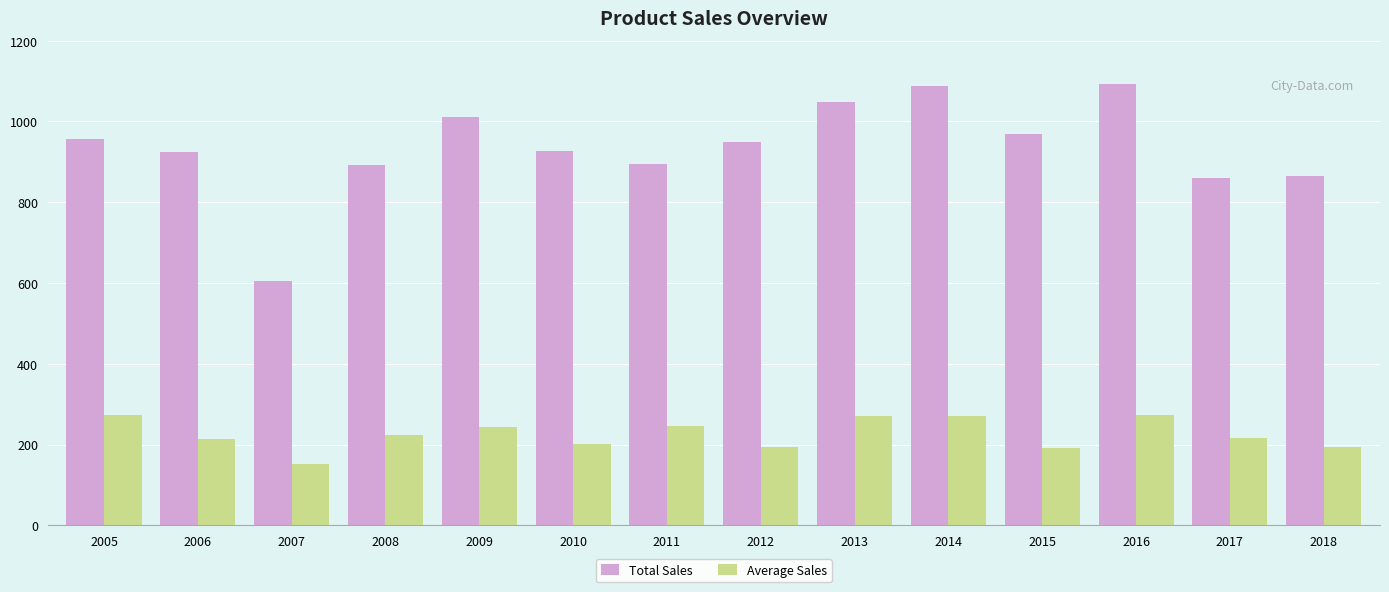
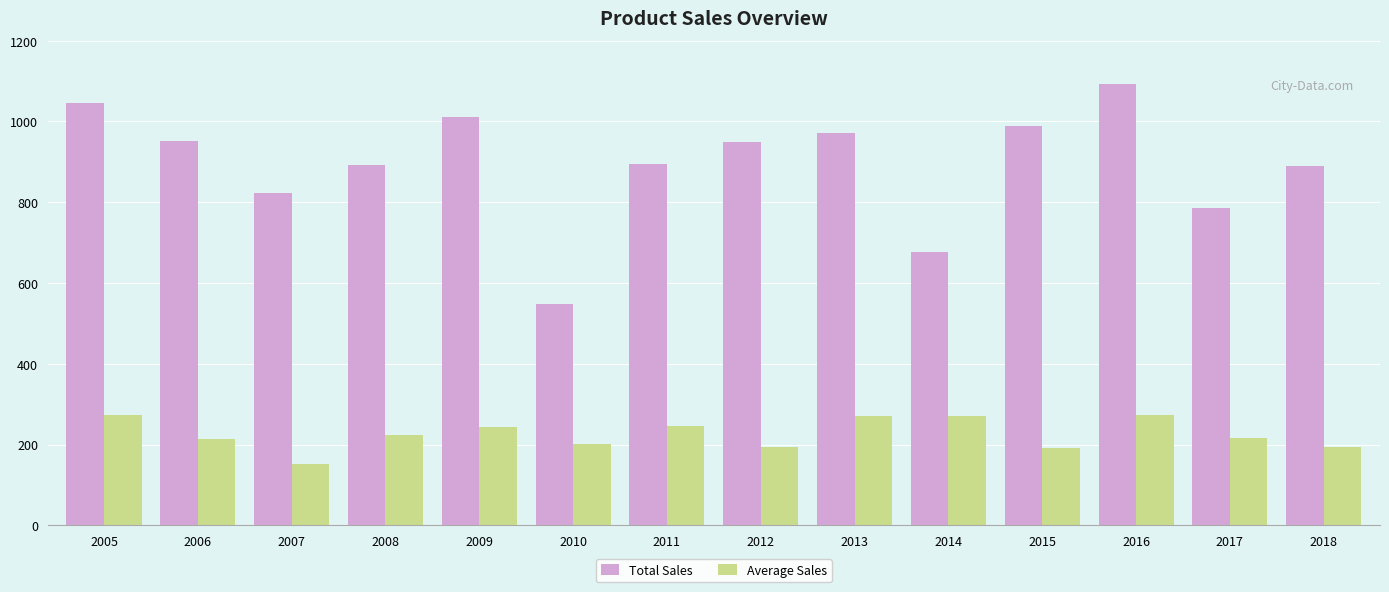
  {
    "Total Sales": {
-     "2005": 960,
-     "2006": 920,
-     "2007": 610,
+     "2005": 1050,
+     "2006": 950,
+     "2007": 820,
      "2008": 890,
      "2009": 1010,
-     "2010": 930,
+     "2010": 550,
      "2011": 890,
      "2012": 950,
-     "2013": 1050,
-     "2014": 1090,
-     "2015": 970,
+     "2013": 970,
+     "2014": 680,
+     "2015": 990,
      "2016": 1090,
-     "2017": 860,
-     "2018": 870
+     "2017": 790,
+     "2018": 890
    },
    "Average Sales": {
      "2005": 270,
      "2006": 210,
      "2007": 150,
      "2008": 220,
      "2009": 240,
      "2010": 200,
      "2011": 250,
      "2012": 190,
      "2013": 270,
      "2014": 270,
      "2015": 190,
      "2016": 270,
      "2017": 220,
      "2018": 190
    }
  }
